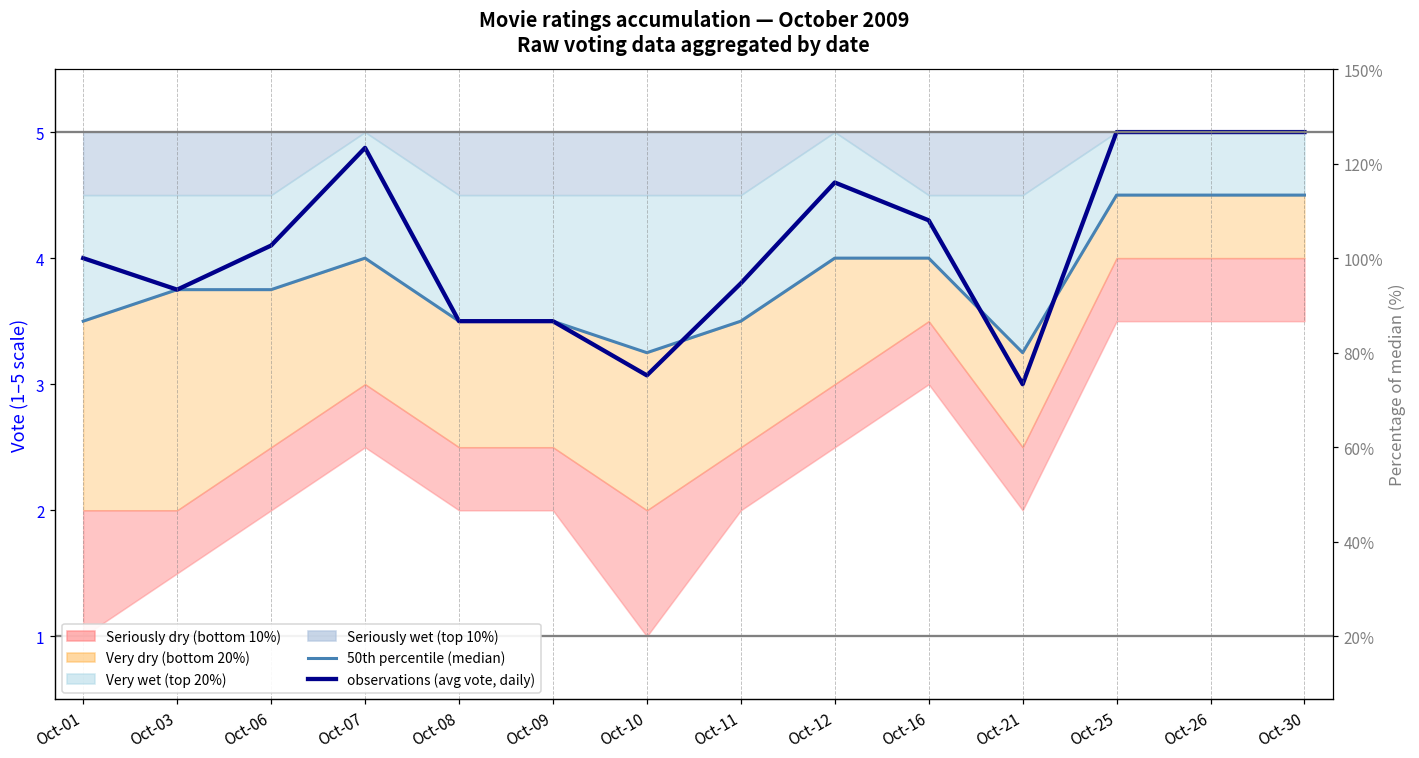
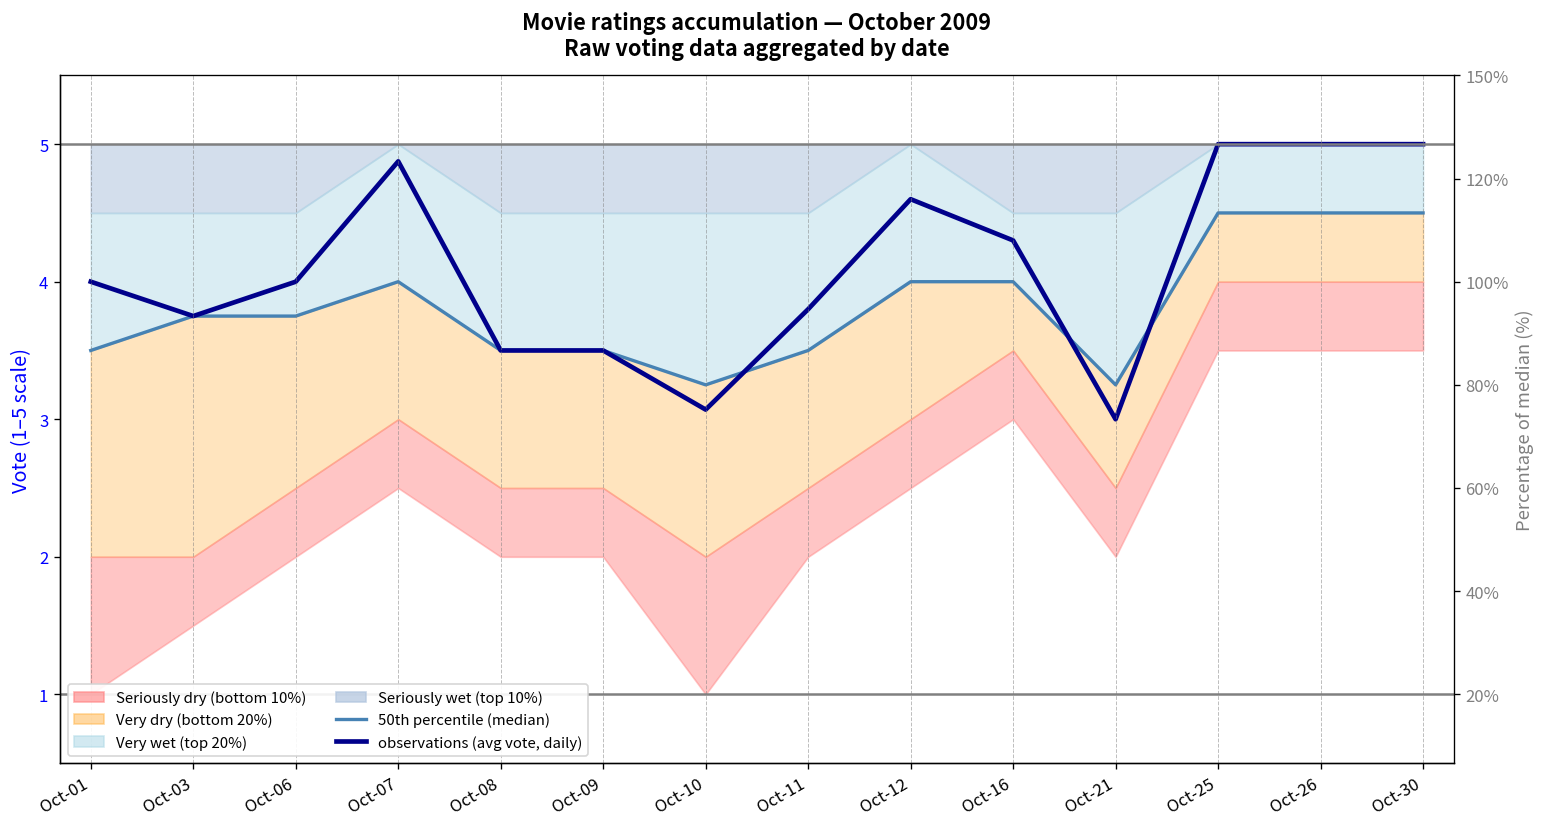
  {
    "observations (avg vote, daily)": {
      "Oct-01": 4.0,
-     "Oct-06": 4.1,
+     "Oct-06": 4.0,
      "Oct-07": 4.88,
      "Oct-10": 3.07,
      "Oct-11": 3.8,
      "Oct-12": 4.6,
      "Oct-16": 4.3,
      "Oct-21": 3.0
    }
  }
